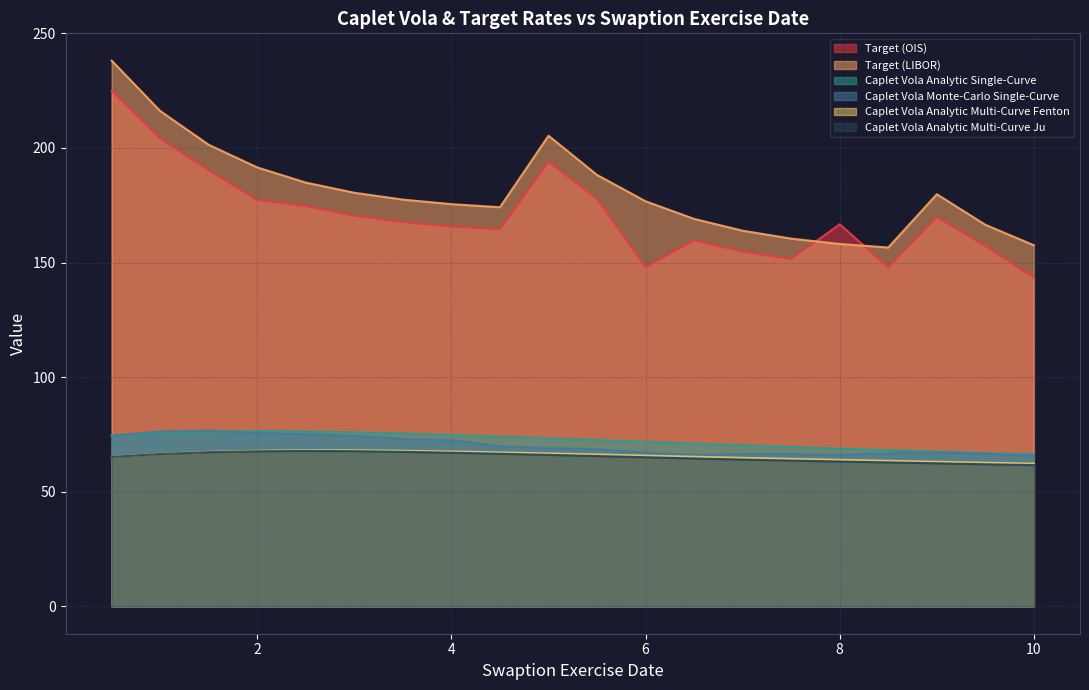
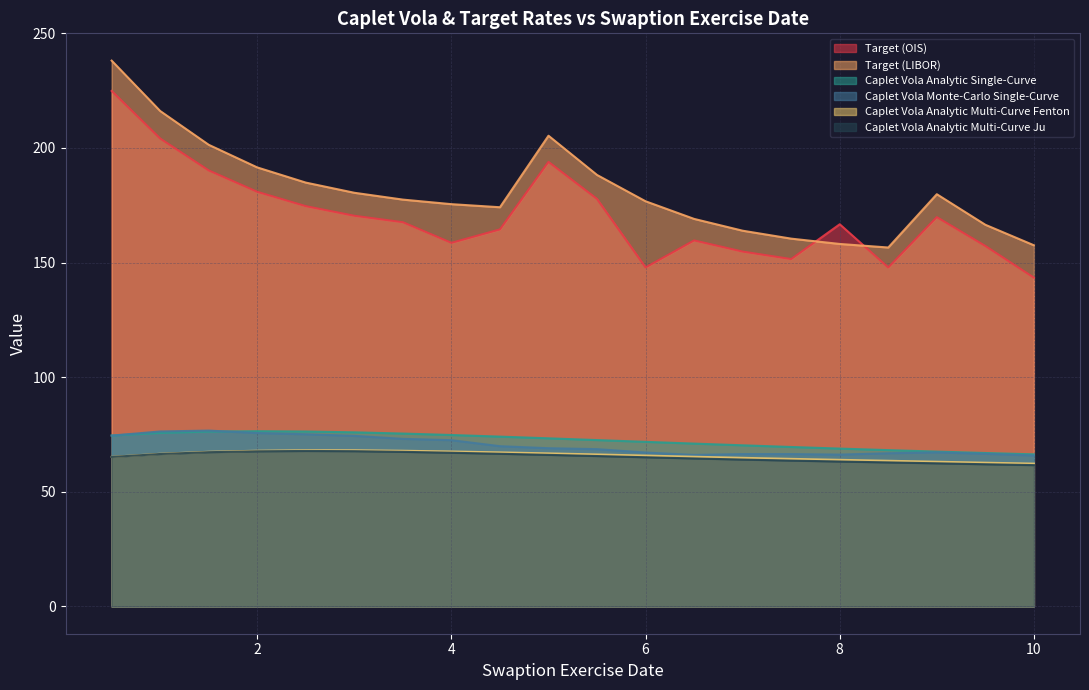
  {
    "Target (OIS)": {
-     "2": 177,
-     "4": 166,
+     "2": 181,
+     "4": 159,
      "6": 148,
      "8": 167,
      "10": 143
    }
  }
